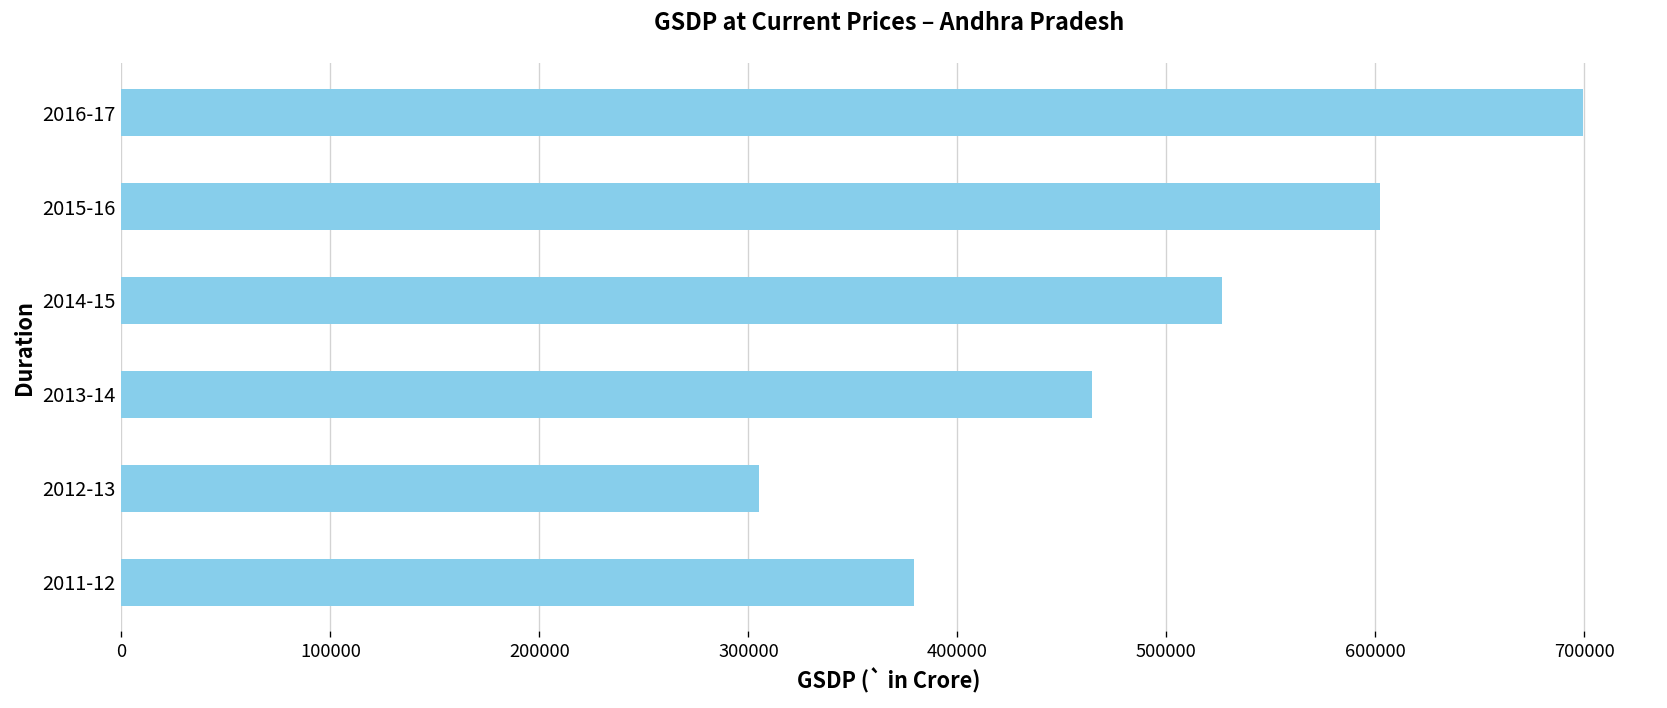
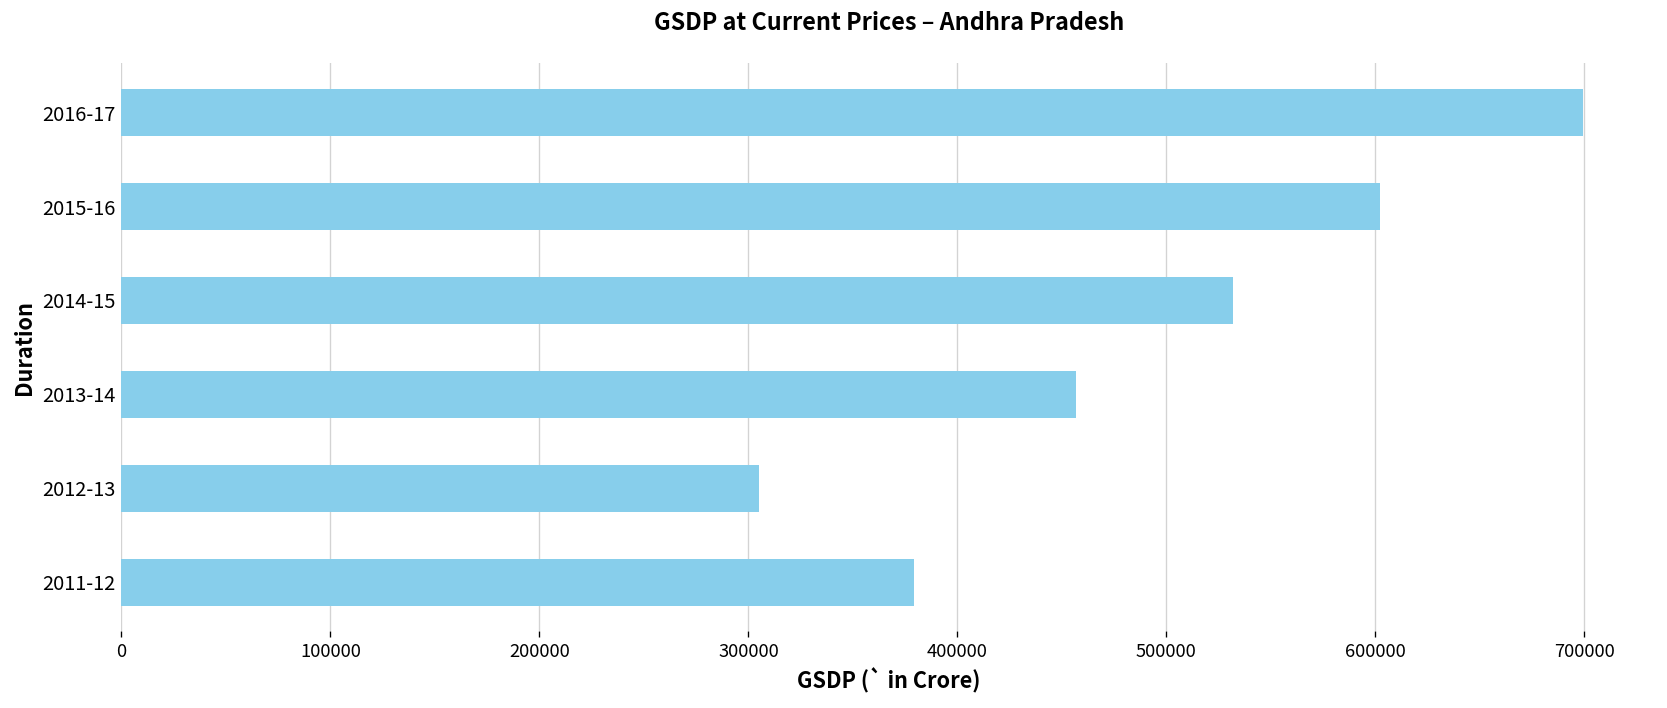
  {
    "2016-17": 699000,
    "2015-16": 602000,
-   "2014-15": 526000,
-   "2013-14": 464000,
+   "2014-15": 532000,
+   "2013-14": 457000,
    "2012-13": 305000,
    "2011-12": 379000
  }
